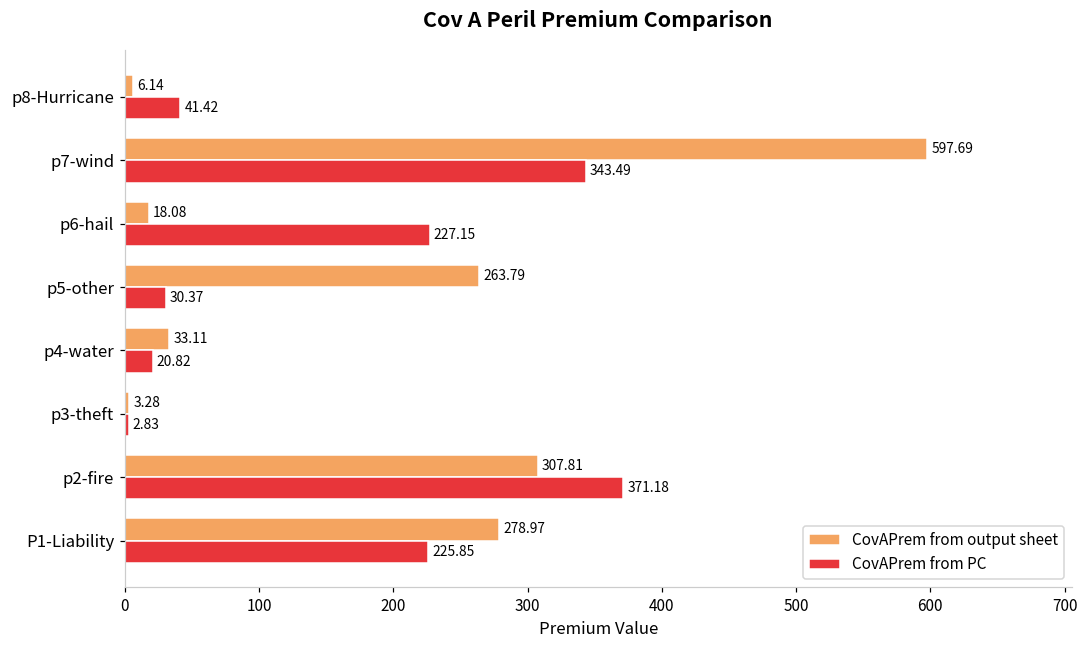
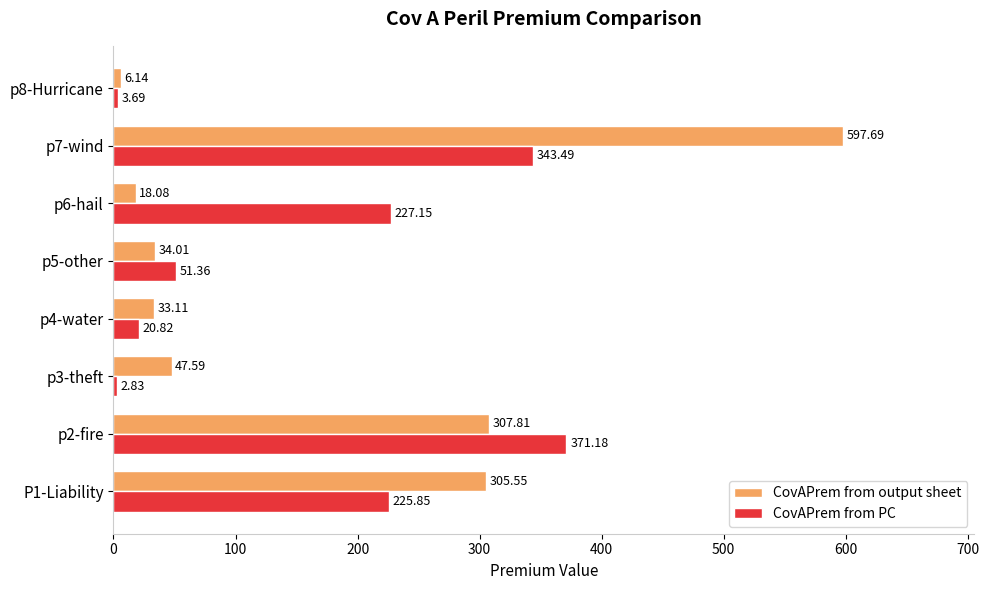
  {
    "CovAPrem from output sheet": {
      "p8-Hurricane": 6.14,
      "p7-wind": 597.69,
      "p6-hail": 18.08,
-     "p5-other": 263.79,
+     "p5-other": 34.01,
      "p4-water": 33.11,
-     "p3-theft": 3.28,
+     "p3-theft": 47.59,
      "p2-fire": 307.81,
-     "P1-Liability": 278.97
+     "P1-Liability": 305.55
    },
    "CovAPrem from PC": {
-     "p8-Hurricane": 41.42,
+     "p8-Hurricane": 3.69,
      "p7-wind": 343.49,
      "p6-hail": 227.15,
-     "p5-other": 30.37,
+     "p5-other": 51.36,
      "p4-water": 20.82,
      "p3-theft": 2.83,
      "p2-fire": 371.18,
      "P1-Liability": 225.85
    }
  }
